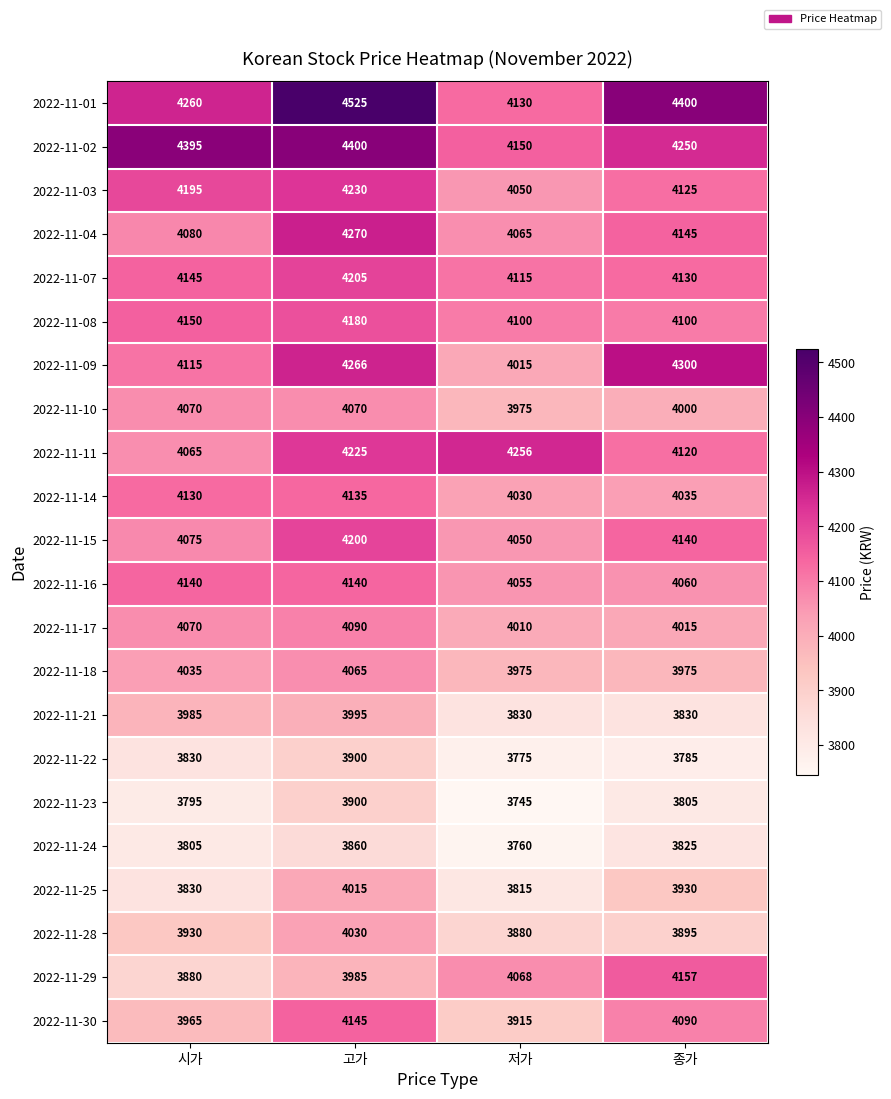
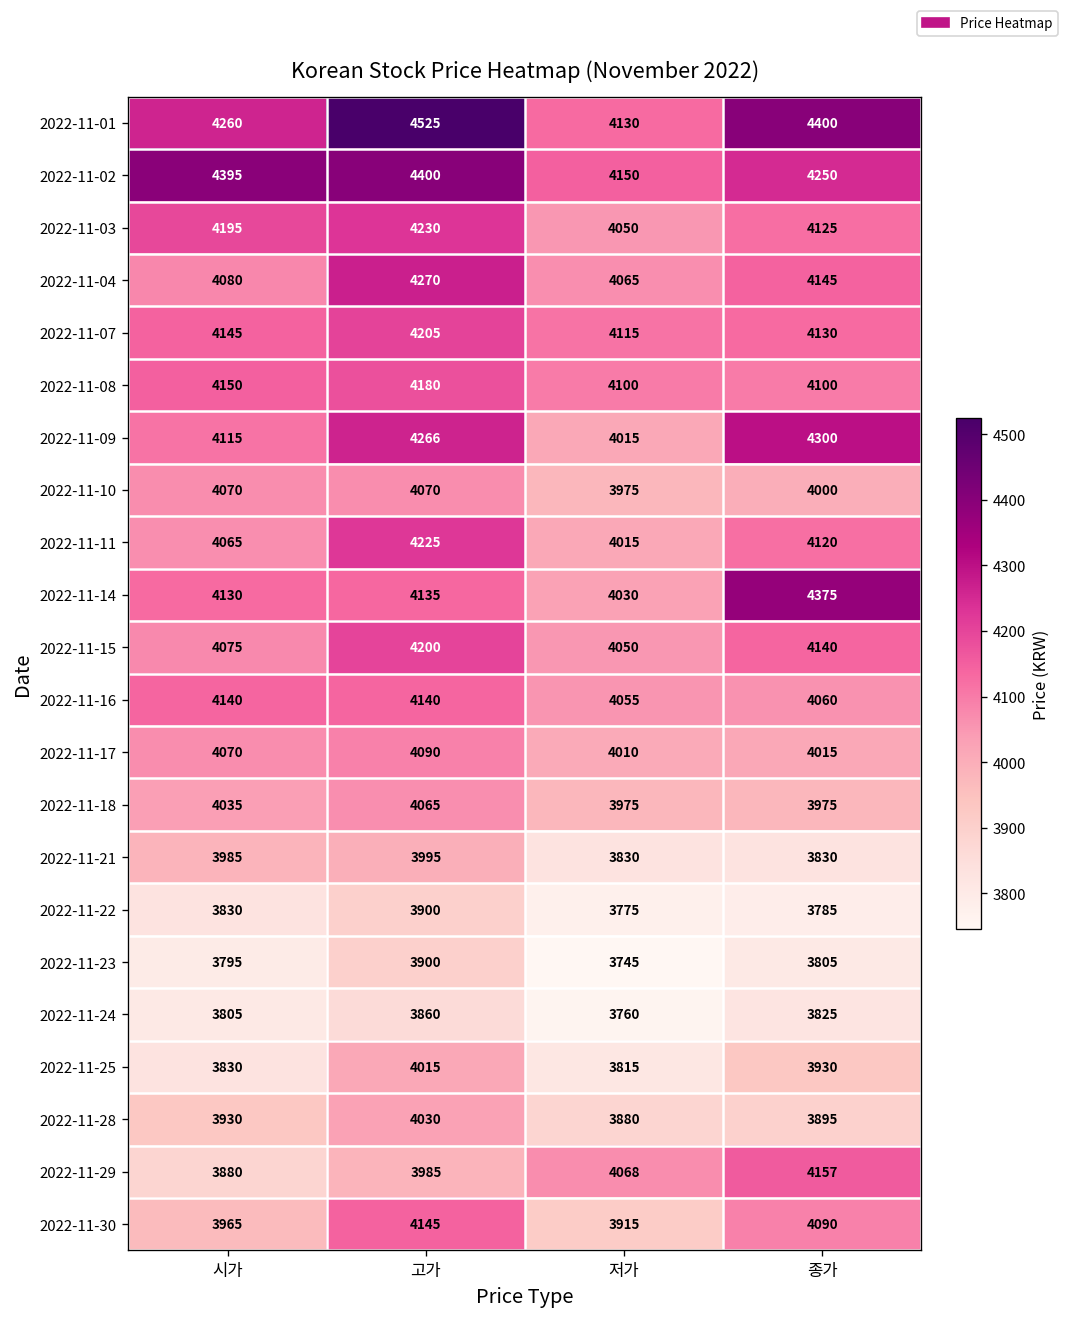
  {
    "2022-11-01": {
      "시가": 4260,
      "고가": 4525,
      "저가": 4130,
      "종가": 4400
    },
    "2022-11-02": {
      "시가": 4395,
      "고가": 4400,
      "저가": 4150,
      "종가": 4250
    },
    "2022-11-03": {
      "시가": 4195,
      "고가": 4230,
      "저가": 4050,
      "종가": 4125
    },
    "2022-11-04": {
      "시가": 4080,
      "고가": 4270,
      "저가": 4065,
      "종가": 4145
    },
    "2022-11-07": {
      "시가": 4145,
      "고가": 4205,
      "저가": 4115,
      "종가": 4130
    },
    "2022-11-08": {
      "시가": 4150,
      "고가": 4180,
      "저가": 4100,
      "종가": 4100
    },
    "2022-11-09": {
      "시가": 4115,
      "고가": 4266,
      "저가": 4015,
      "종가": 4300
    },
    "2022-11-10": {
      "시가": 4070,
      "고가": 4070,
      "저가": 3975,
      "종가": 4000
    },
    "2022-11-11": {
      "시가": 4065,
      "고가": 4225,
-     "저가": 4256,
+     "저가": 4015,
      "종가": 4120
    },
    "2022-11-14": {
      "시가": 4130,
      "고가": 4135,
      "저가": 4030,
-     "종가": 4035
+     "종가": 4375
    },
    "2022-11-15": {
      "시가": 4075,
      "고가": 4200,
      "저가": 4050,
      "종가": 4140
    },
    "2022-11-16": {
      "시가": 4140,
      "고가": 4140,
      "저가": 4055,
      "종가": 4060
    },
    "2022-11-17": {
      "시가": 4070,
      "고가": 4090,
      "저가": 4010,
      "종가": 4015
    },
    "2022-11-18": {
      "시가": 4035,
      "고가": 4065,
      "저가": 3975,
      "종가": 3975
    },
    "2022-11-21": {
      "시가": 3985,
      "고가": 3995,
      "저가": 3830,
      "종가": 3830
    },
    "2022-11-22": {
      "시가": 3830,
      "고가": 3900,
      "저가": 3775,
      "종가": 3785
    },
    "2022-11-23": {
      "시가": 3795,
      "고가": 3900,
      "저가": 3745,
      "종가": 3805
    },
    "2022-11-24": {
      "시가": 3805,
      "고가": 3860,
      "저가": 3760,
      "종가": 3825
    },
    "2022-11-25": {
      "시가": 3830,
      "고가": 4015,
      "저가": 3815,
      "종가": 3930
    },
    "2022-11-28": {
      "시가": 3930,
      "고가": 4030,
      "저가": 3880,
      "종가": 3895
    },
    "2022-11-29": {
      "시가": 3880,
      "고가": 3985,
      "저가": 4068,
      "종가": 4157
    },
    "2022-11-30": {
      "시가": 3965,
      "고가": 4145,
      "저가": 3915,
      "종가": 4090
    }
  }
